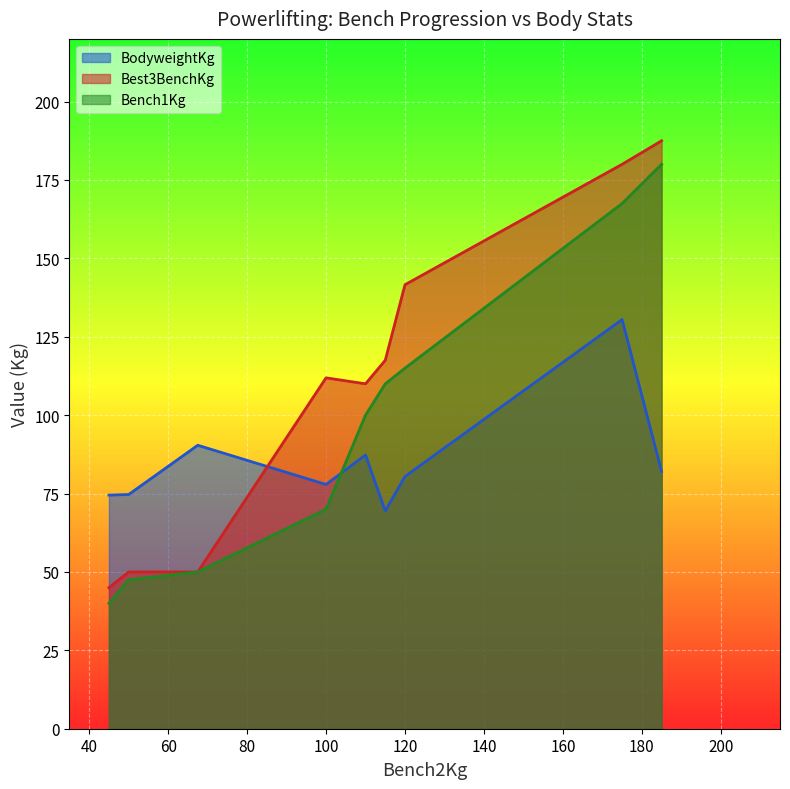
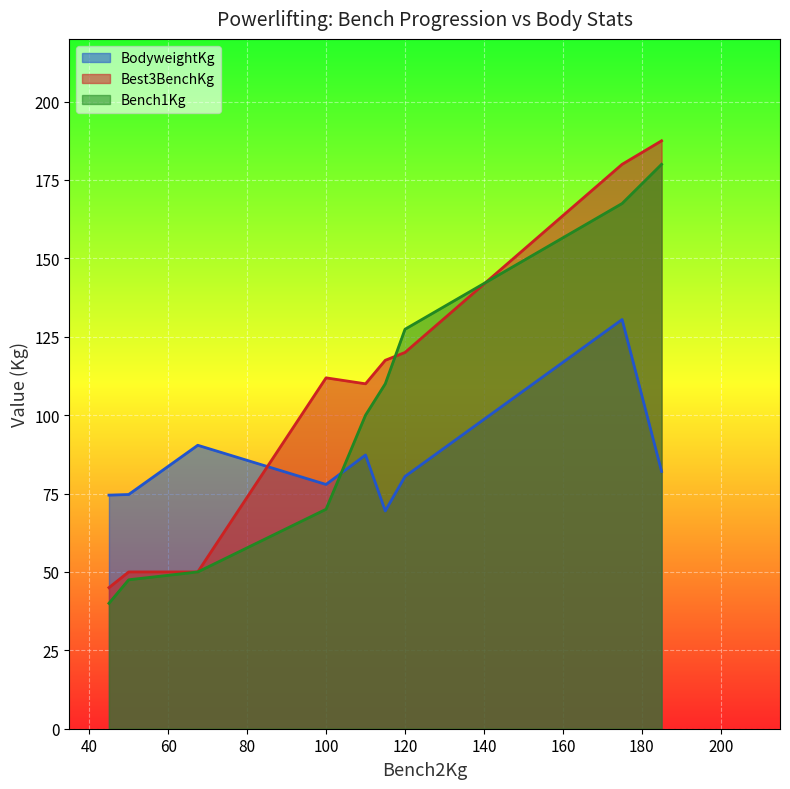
  {
    "BodyweightKg": {
      "100": 78,
      "120": 80
    },
    "Best3BenchKg": {
      "100": 112,
-     "120": 142
+     "120": 120
    },
    "Bench1Kg": {
      "100": 70,
-     "120": 115
+     "120": 127
    }
  }
